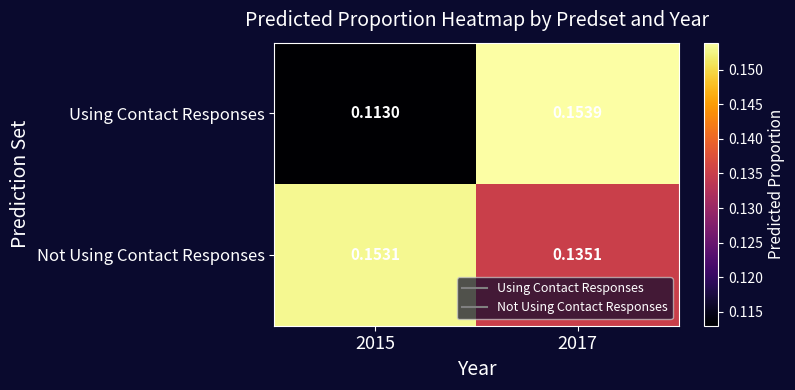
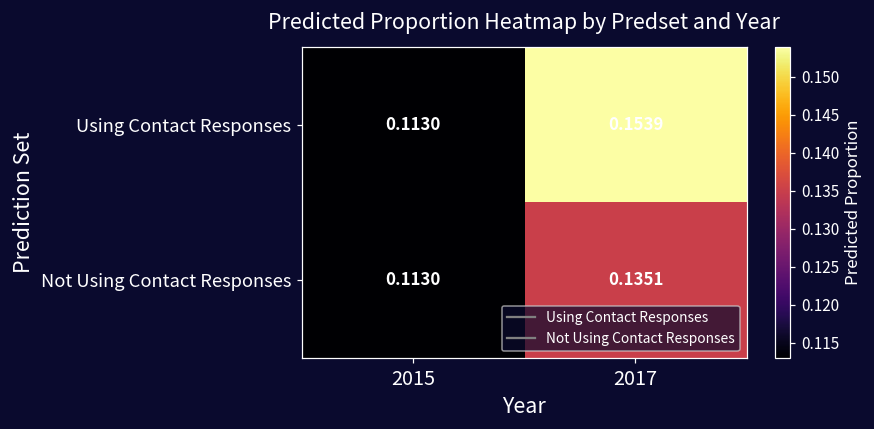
  {
    "Using Contact Responses": {
      "2015": 0.1130,
      "2017": 0.1539
    },
    "Not Using Contact Responses": {
-     "2015": 0.1531,
+     "2015": 0.1130,
      "2017": 0.1351
    }
  }
